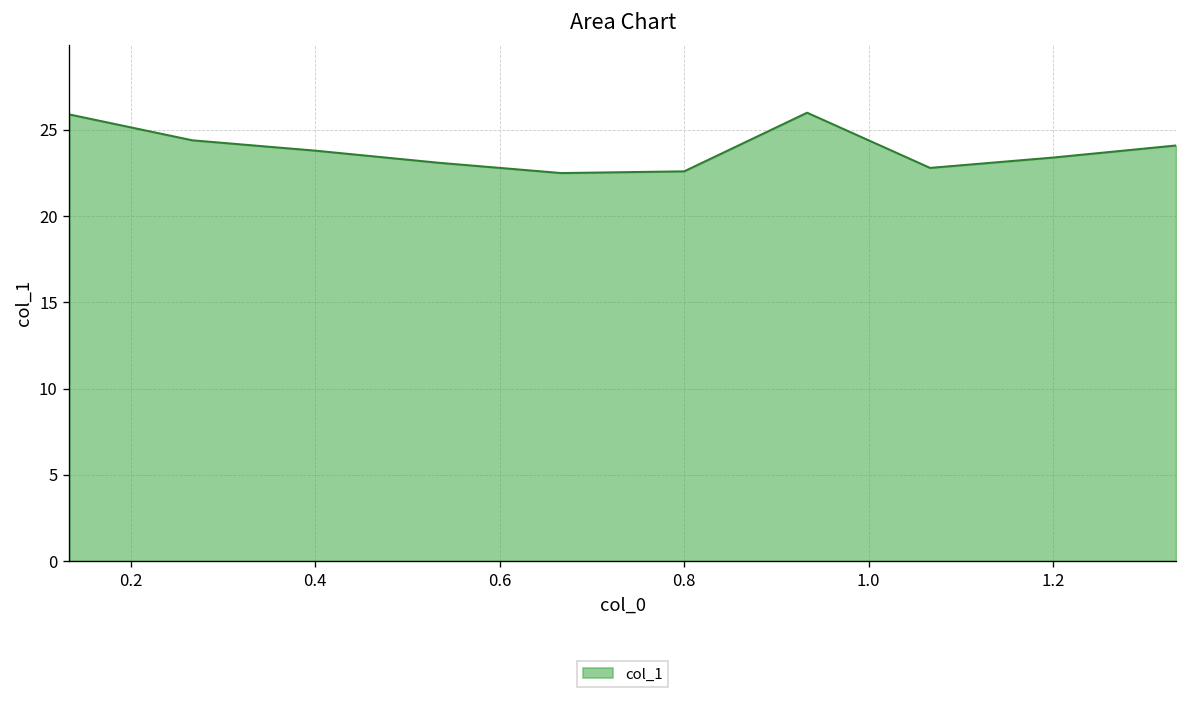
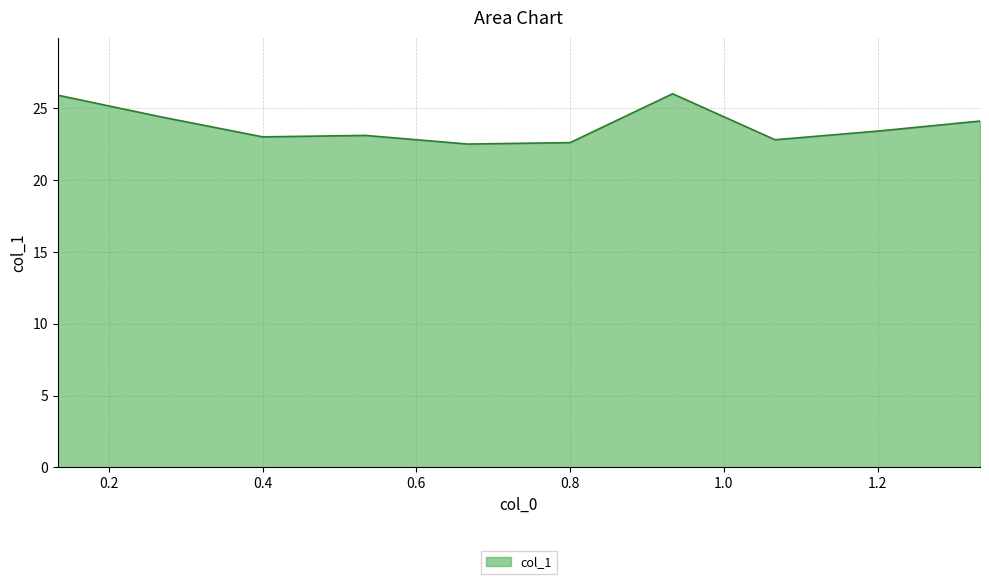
  {
-   "0.4": 23.8,
+   "0.4": 23.0,
    "0.8": 22.6,
    "1.2": 23.4
  }
